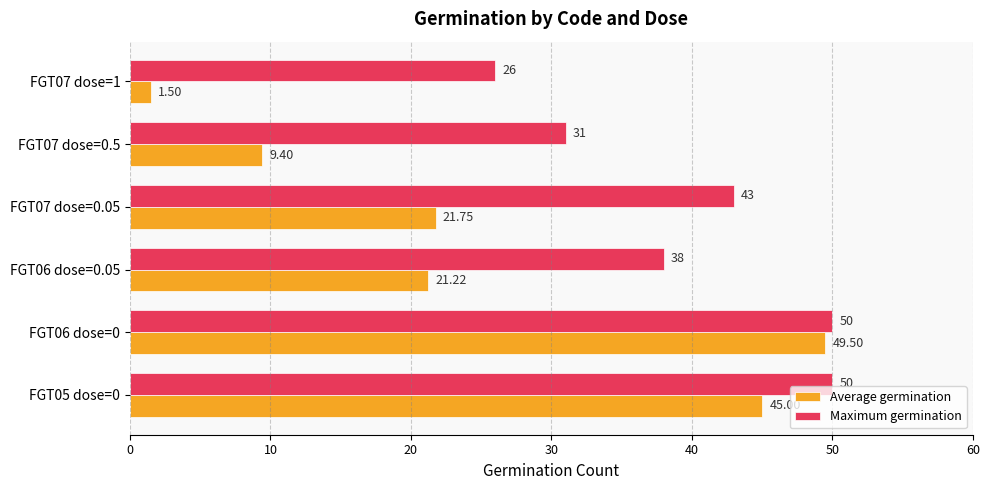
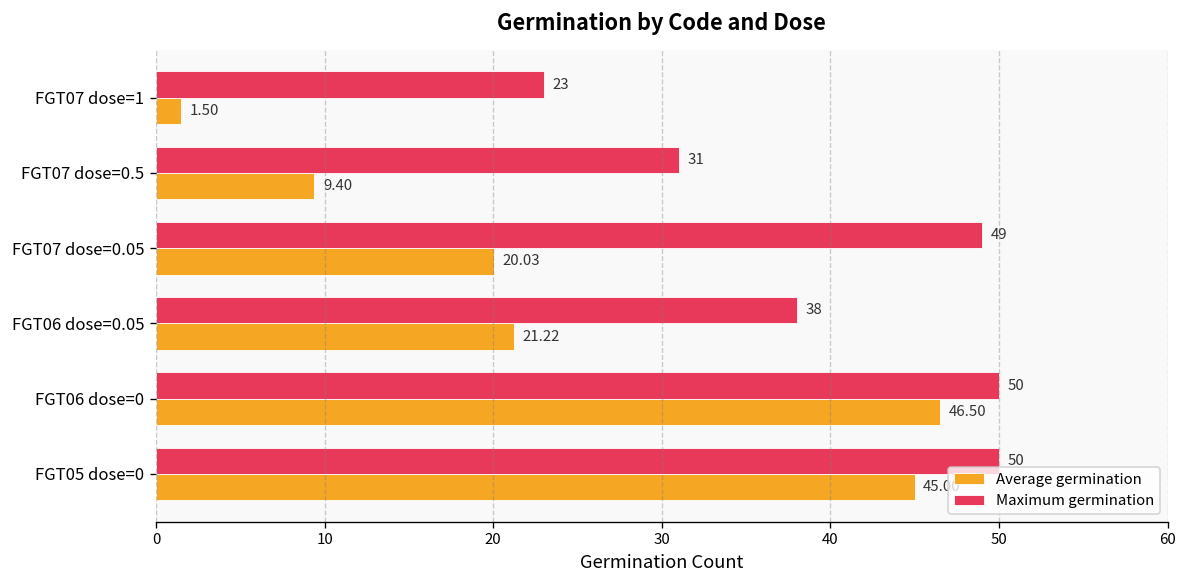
  {
    "Average germination": {
      "FGT07 dose=1": 1.50,
      "FGT07 dose=0.5": 9.40,
-     "FGT07 dose=0.05": 21.75,
+     "FGT07 dose=0.05": 20.03,
      "FGT06 dose=0.05": 21.22,
-     "FGT06 dose=0": 49.50
+     "FGT06 dose=0": 46.50
    },
    "Maximum germination": {
-     "FGT07 dose=1": 26,
+     "FGT07 dose=1": 23,
      "FGT07 dose=0.5": 31,
-     "FGT07 dose=0.05": 43,
+     "FGT07 dose=0.05": 49,
      "FGT06 dose=0.05": 38,
      "FGT06 dose=0": 50
    }
  }
